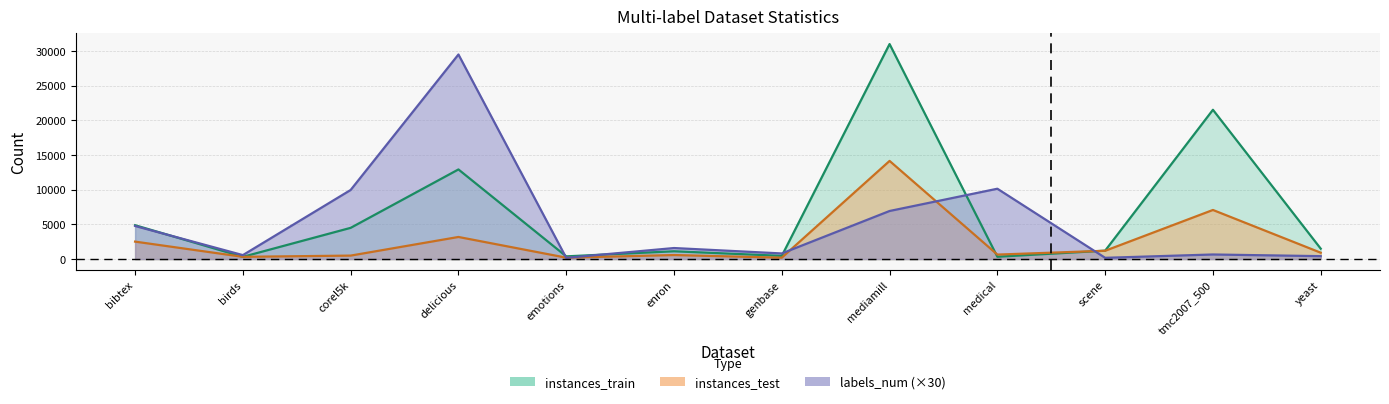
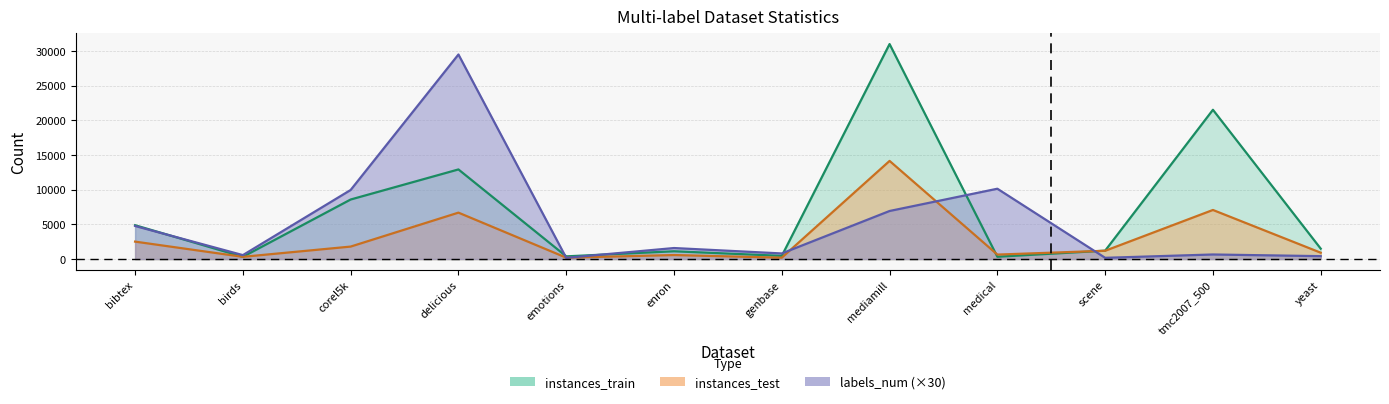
  {
    "instances_train": {
-     "corel5k": 5000,
+     "corel5k": 9000,
      "delicious": 13000,
      "enron": 1000,
      "mediamill": 31000,
      "tmc2007_500": 22000,
      "yeast": 2000
    },
    "instances_test": {
      "bibtex": 3000,
-     "corel5k": 1000,
-     "delicious": 3000,
+     "corel5k": 2000,
+     "delicious": 7000,
      "enron": 1000,
      "mediamill": 14000,
      "tmc2007_500": 7000,
      "yeast": 1000
    },
    "labels_num (×30)": {
      "corel5k": 10000,
      "delicious": 29000,
      "enron": 2000,
      "mediamill": 7000,
      "medical": 10000,
      "scene": 0,
      "tmc2007_500": 1000,
      "yeast": 0
    }
  }
